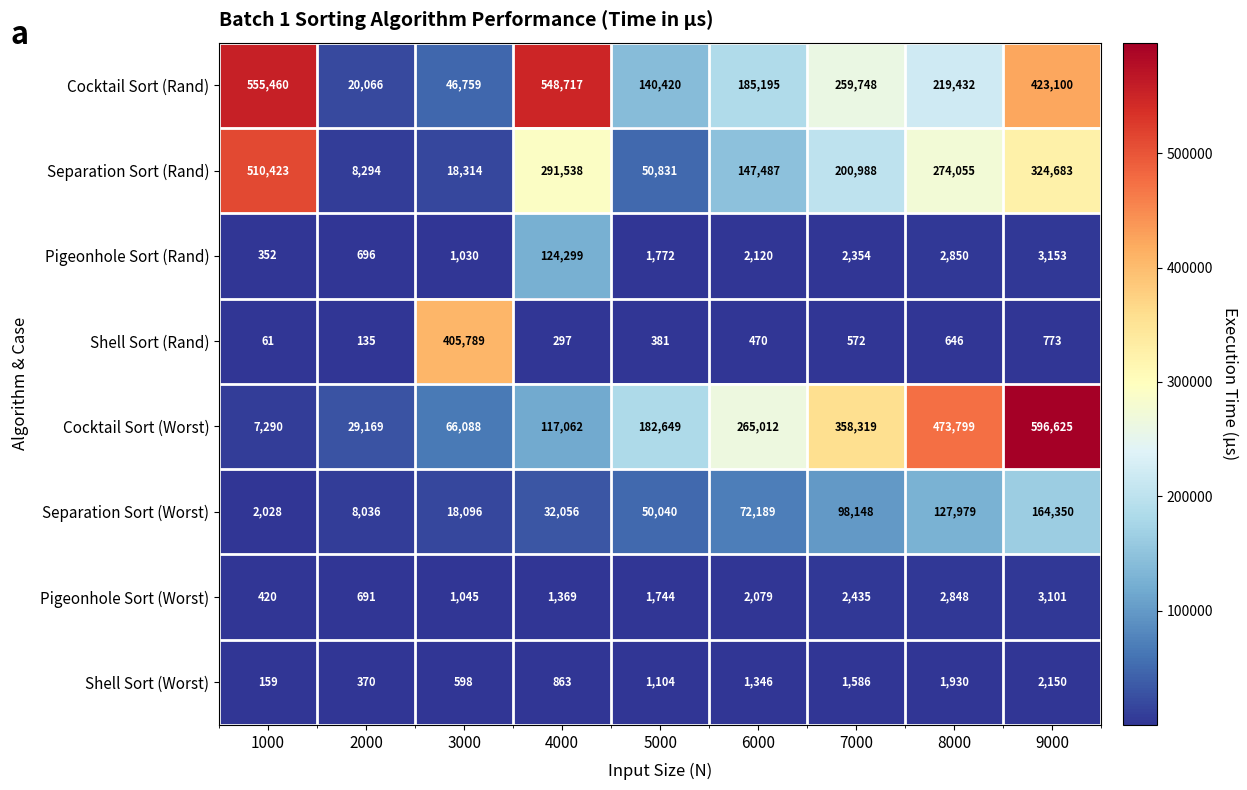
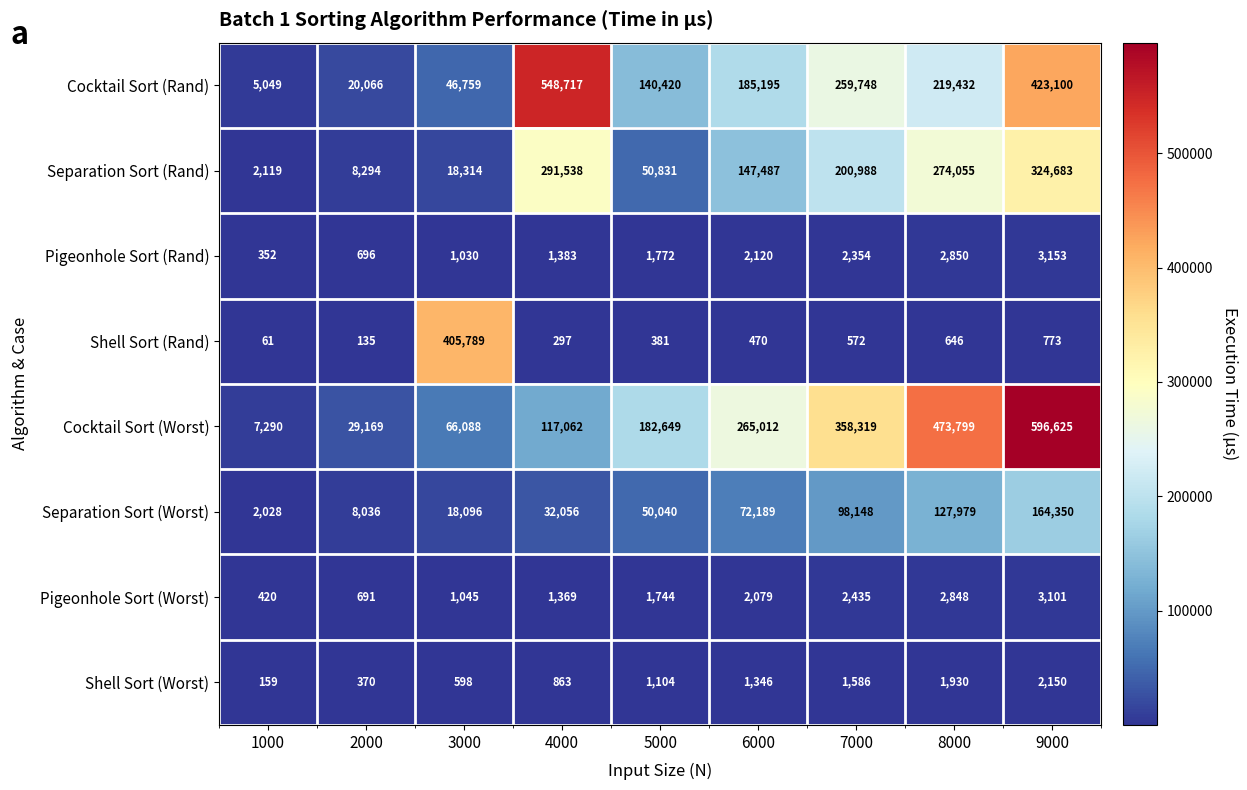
  {
    "Cocktail Sort (Rand)": {
-     "1000": "555,460",
+     "1000": "5,049",
      "2000": "20,066",
      "3000": "46,759",
      "4000": "548,717",
      "5000": "140,420",
      "6000": "185,195",
      "7000": "259,748",
      "8000": "219,432",
      "9000": "423,100"
    },
    "Separation Sort (Rand)": {
-     "1000": "510,423",
+     "1000": "2,119",
      "2000": "8,294",
      "3000": "18,314",
      "4000": "291,538",
      "5000": "50,831",
      "6000": "147,487",
      "7000": "200,988",
      "8000": "274,055",
      "9000": "324,683"
    },
    "Pigeonhole Sort (Rand)": {
      "1000": "352",
      "2000": "696",
      "3000": "1,030",
-     "4000": "124,299",
+     "4000": "1,383",
      "5000": "1,772",
      "6000": "2,120",
      "7000": "2,354",
      "8000": "2,850",
      "9000": "3,153"
    },
    "Shell Sort (Rand)": {
      "1000": "61",
      "2000": "135",
      "3000": "405,789",
      "4000": "297",
      "5000": "381",
      "6000": "470",
      "7000": "572",
      "8000": "646",
      "9000": "773"
    },
    "Cocktail Sort (Worst)": {
      "1000": "7,290",
      "2000": "29,169",
      "3000": "66,088",
      "4000": "117,062",
      "5000": "182,649",
      "6000": "265,012",
      "7000": "358,319",
      "8000": "473,799",
      "9000": "596,625"
    },
    "Separation Sort (Worst)": {
      "1000": "2,028",
      "2000": "8,036",
      "3000": "18,096",
      "4000": "32,056",
      "5000": "50,040",
      "6000": "72,189",
      "7000": "98,148",
      "8000": "127,979",
      "9000": "164,350"
    },
    "Pigeonhole Sort (Worst)": {
      "1000": "420",
      "2000": "691",
      "3000": "1,045",
      "4000": "1,369",
      "5000": "1,744",
      "6000": "2,079",
      "7000": "2,435",
      "8000": "2,848",
      "9000": "3,101"
    },
    "Shell Sort (Worst)": {
      "1000": "159",
      "2000": "370",
      "3000": "598",
      "4000": "863",
      "5000": "1,104",
      "6000": "1,346",
      "7000": "1,586",
      "8000": "1,930",
      "9000": "2,150"
    }
  }
